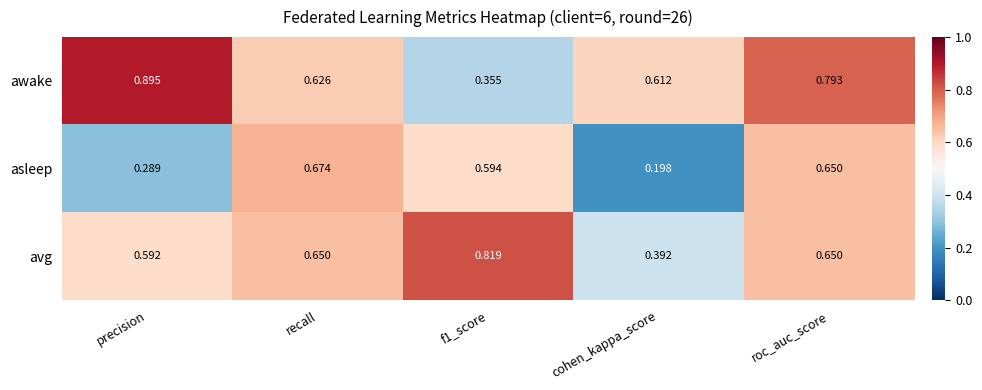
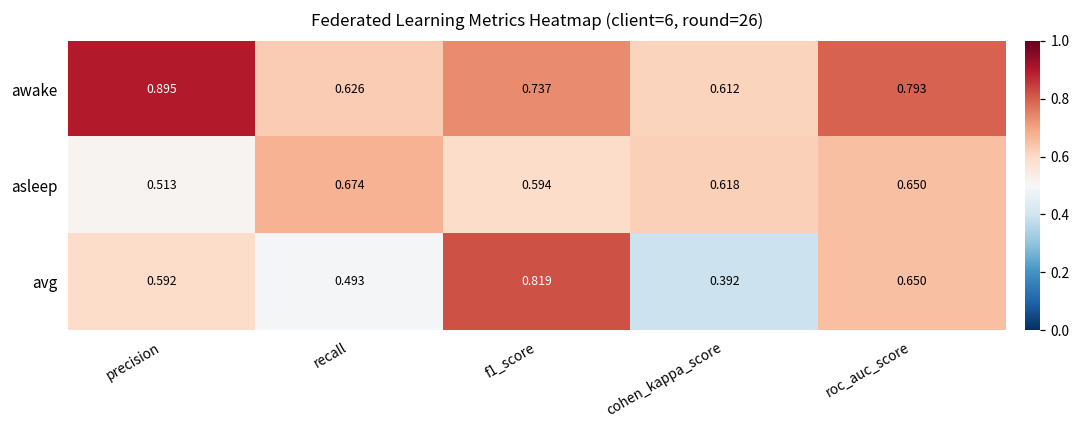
  {
    "awake": {
      "precision": 0.895,
      "recall": 0.626,
-     "f1_score": 0.355,
+     "f1_score": 0.737,
      "cohen_kappa_score": 0.612,
      "roc_auc_score": 0.793
    },
    "asleep": {
-     "precision": 0.289,
+     "precision": 0.513,
      "recall": 0.674,
      "f1_score": 0.594,
-     "cohen_kappa_score": 0.198,
+     "cohen_kappa_score": 0.618,
      "roc_auc_score": 0.650
    },
    "avg": {
      "precision": 0.592,
-     "recall": 0.650,
+     "recall": 0.493,
      "f1_score": 0.819,
      "cohen_kappa_score": 0.392,
      "roc_auc_score": 0.650
    }
  }
